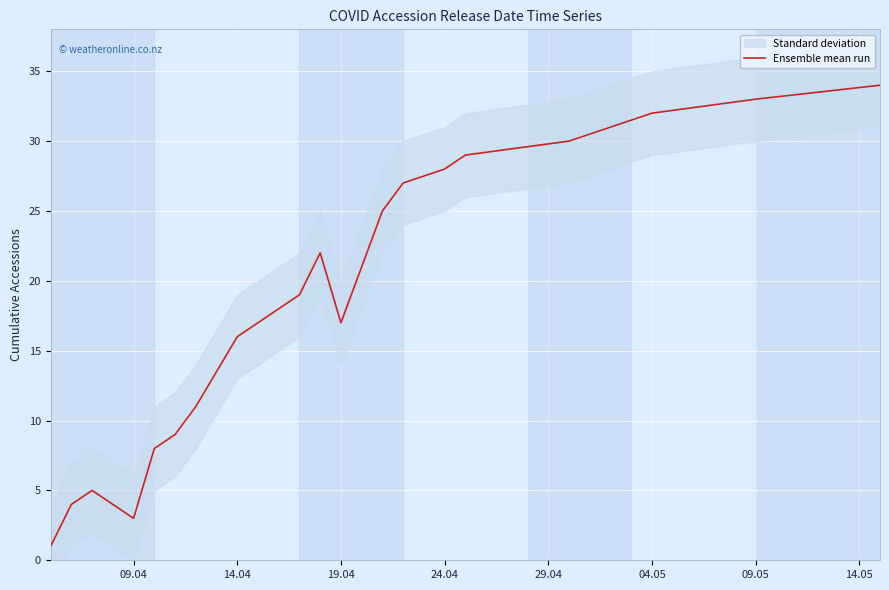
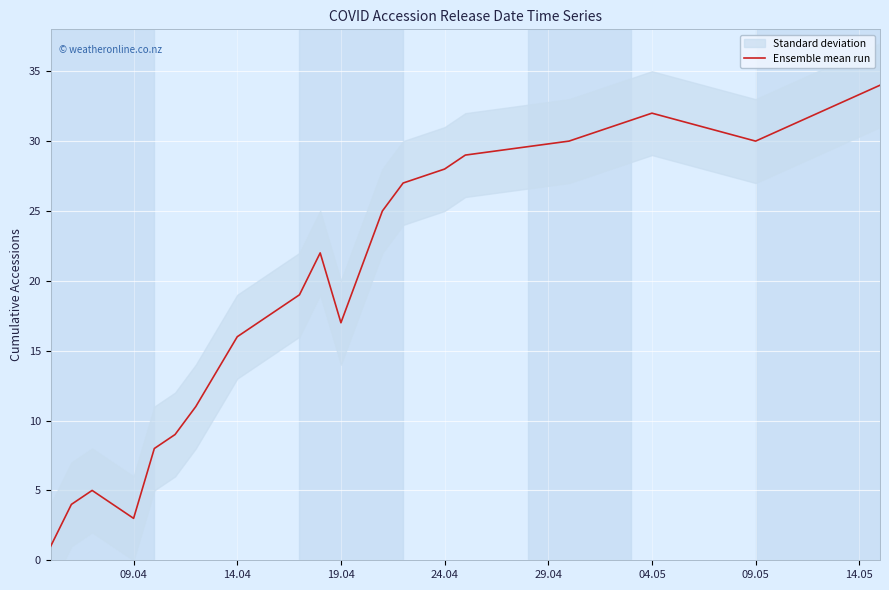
  {
    "Ensemble mean run": {
      "09.04": 3,
      "14.04": 16,
      "19.04": 17,
      "24.04": 28,
      "04.05": 32,
-     "09.05": 33
+     "09.05": 30
    },
    "Standard deviation": {
      "09.04": 6
    }
  }
